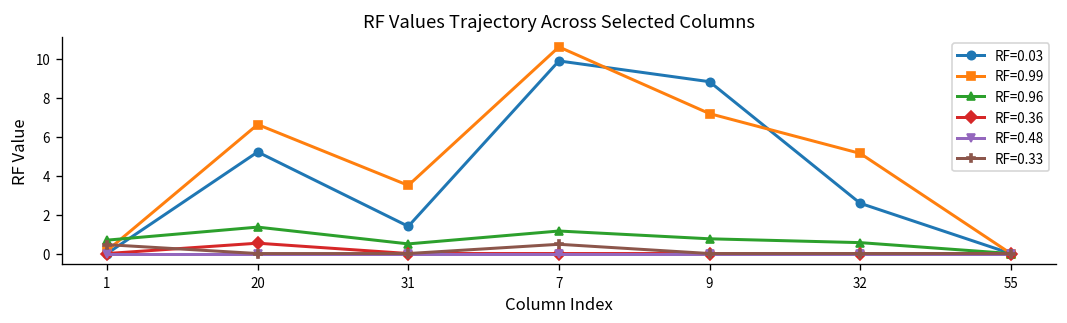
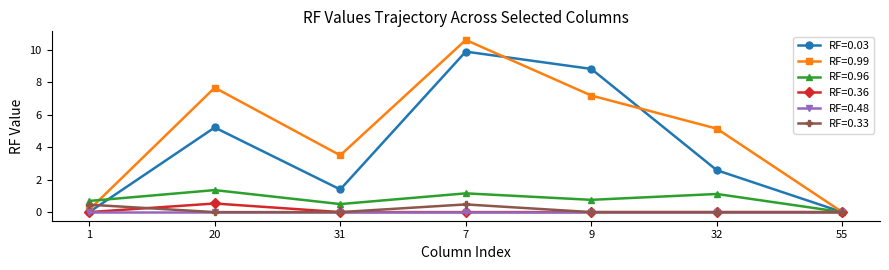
  {
    "RF=0.03": {
      "20": 5.2,
      "31": 1.4,
      "7": 9.9,
      "9": 8.8,
      "32": 2.6
    },
    "RF=0.99": {
-     "20": 6.6,
+     "20": 7.7,
      "31": 3.5,
      "7": 10.6,
      "9": 7.2,
      "32": 5.1
    },
    "RF=0.96": {
      "1": 0.7,
      "20": 1.4,
      "31": 0.5,
      "7": 1.2,
      "9": 0.8,
-     "32": 0.6
+     "32": 1.1
    },
    "RF=0.36": {
      "20": 0.5
    },
    "RF=0.33": {
      "1": 0.5,
      "7": 0.5
    }
  }
